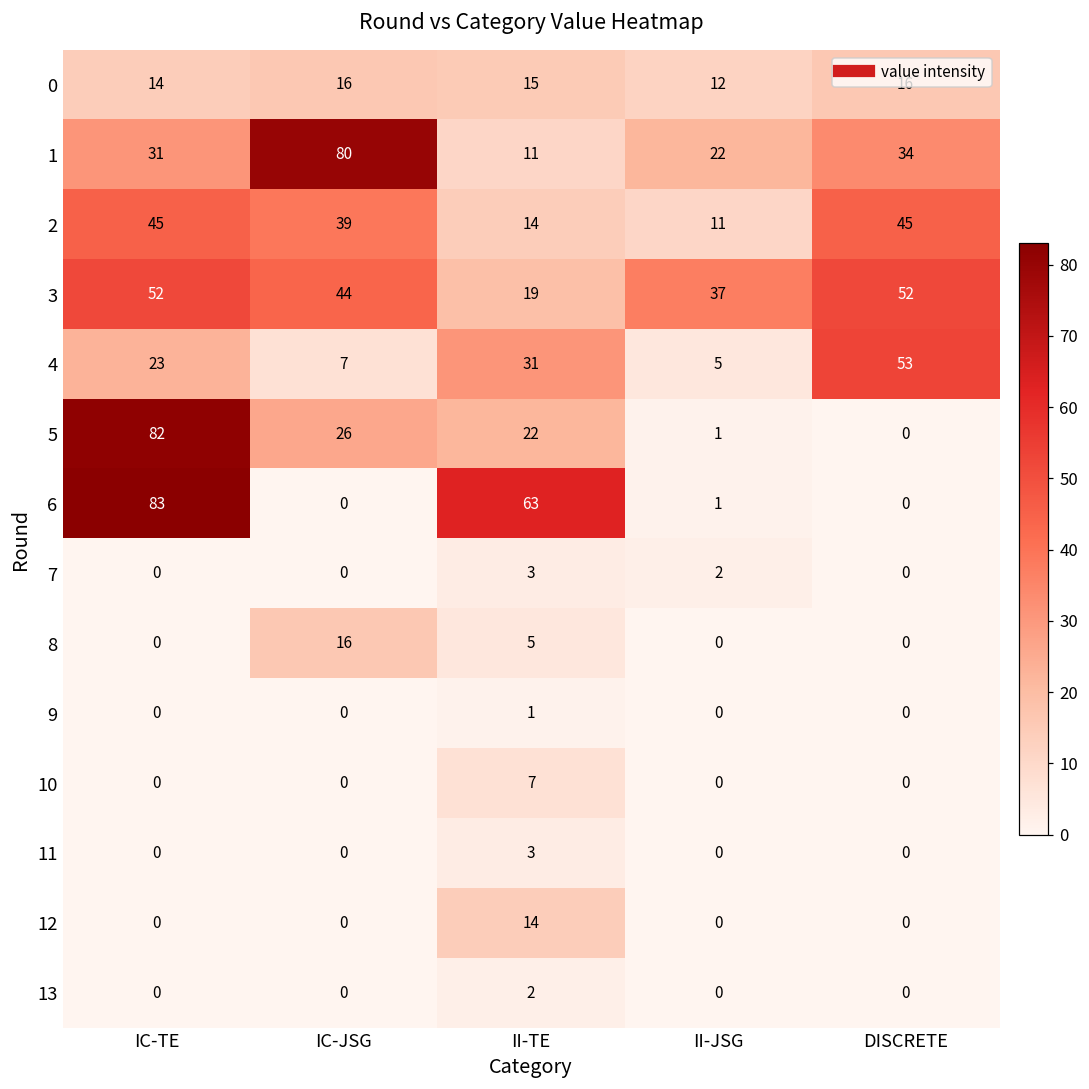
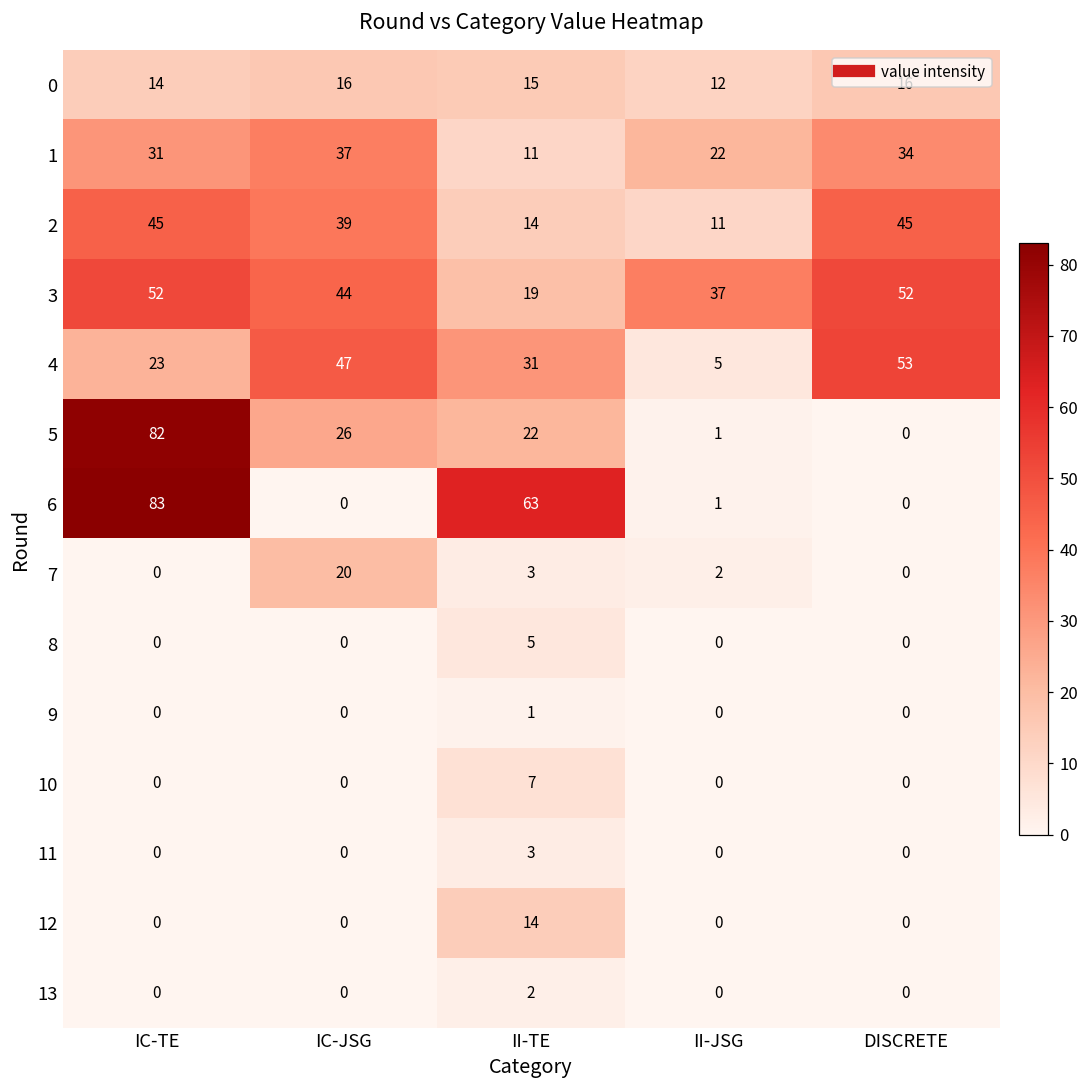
  {
    "0": {
      "IC-TE": 14,
      "IC-JSG": 16,
      "II-TE": 15,
      "II-JSG": 12
    },
    "1": {
      "IC-TE": 31,
-     "IC-JSG": 80,
+     "IC-JSG": 37,
      "II-TE": 11,
      "II-JSG": 22,
      "DISCRETE": 34
    },
    "2": {
      "IC-TE": 45,
      "IC-JSG": 39,
      "II-TE": 14,
      "II-JSG": 11,
      "DISCRETE": 45
    },
    "3": {
      "IC-TE": 52,
      "IC-JSG": 44,
      "II-TE": 19,
      "II-JSG": 37,
      "DISCRETE": 52
    },
    "4": {
      "IC-TE": 23,
-     "IC-JSG": 7,
+     "IC-JSG": 47,
      "II-TE": 31,
      "II-JSG": 5,
      "DISCRETE": 53
    },
    "5": {
      "IC-TE": 82,
      "IC-JSG": 26,
      "II-TE": 22,
      "II-JSG": 1,
      "DISCRETE": 0
    },
    "6": {
      "IC-TE": 83,
      "IC-JSG": 0,
      "II-TE": 63,
      "II-JSG": 1,
      "DISCRETE": 0
    },
    "7": {
      "IC-TE": 0,
-     "IC-JSG": 0,
+     "IC-JSG": 20,
      "II-TE": 3,
      "II-JSG": 2,
      "DISCRETE": 0
    },
    "8": {
      "IC-TE": 0,
-     "IC-JSG": 16,
+     "IC-JSG": 0,
      "II-TE": 5,
      "II-JSG": 0,
      "DISCRETE": 0
    },
    "9": {
      "IC-TE": 0,
      "IC-JSG": 0,
      "II-TE": 1,
      "II-JSG": 0,
      "DISCRETE": 0
    },
    "10": {
      "IC-TE": 0,
      "IC-JSG": 0,
      "II-TE": 7,
      "II-JSG": 0,
      "DISCRETE": 0
    },
    "11": {
      "IC-TE": 0,
      "IC-JSG": 0,
      "II-TE": 3,
      "II-JSG": 0,
      "DISCRETE": 0
    },
    "12": {
      "IC-TE": 0,
      "IC-JSG": 0,
      "II-TE": 14,
      "II-JSG": 0,
      "DISCRETE": 0
    },
    "13": {
      "IC-TE": 0,
      "IC-JSG": 0,
      "II-TE": 2,
      "II-JSG": 0,
      "DISCRETE": 0
    }
  }
